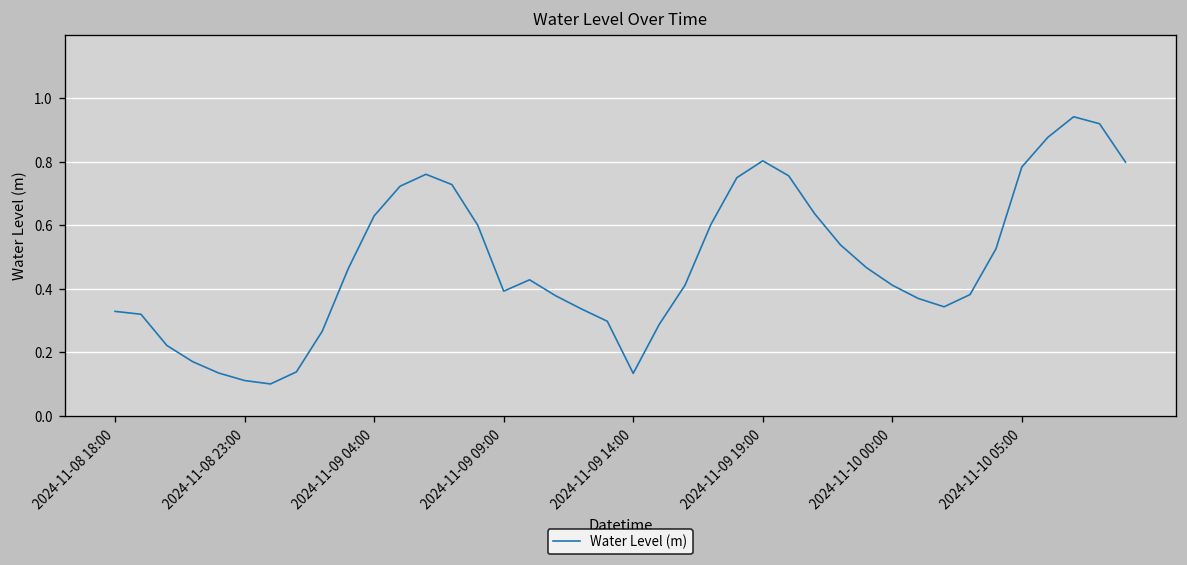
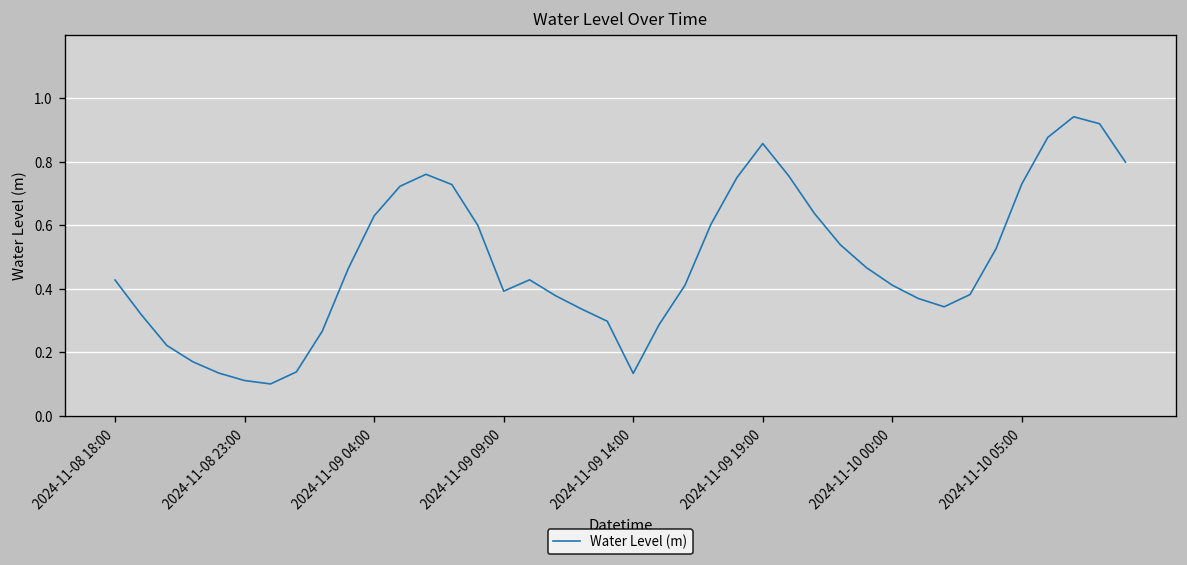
  {
-   "2024-11-08 18:00": 0.33,
+   "2024-11-08 18:00": 0.43,
    "2024-11-08 23:00": 0.11,
    "2024-11-09 04:00": 0.63,
    "2024-11-09 09:00": 0.39,
    "2024-11-09 14:00": 0.13,
-   "2024-11-09 19:00": 0.80,
+   "2024-11-09 19:00": 0.86,
    "2024-11-10 00:00": 0.41,
-   "2024-11-10 05:00": 0.78
+   "2024-11-10 05:00": 0.73
  }
